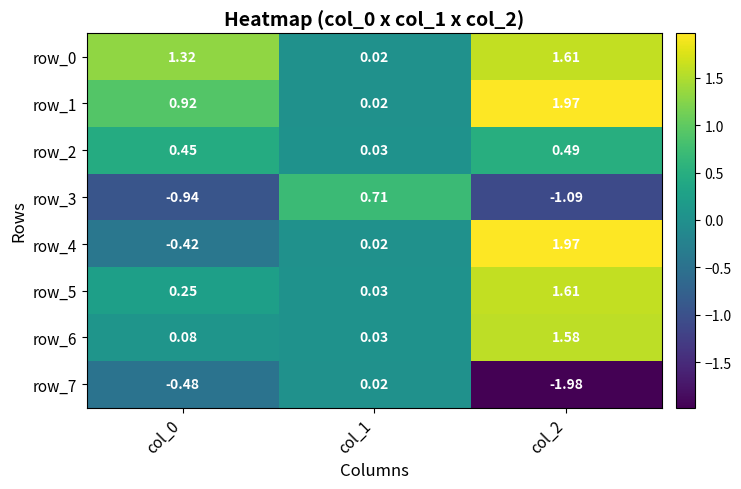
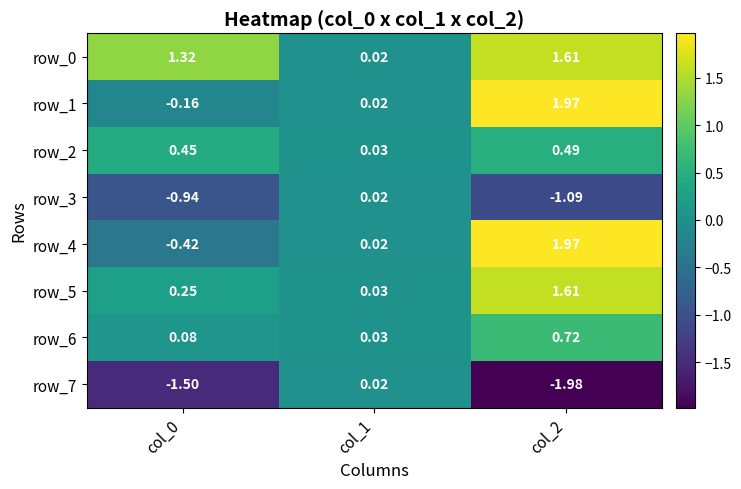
  {
    "row_0": {
      "col_0": 1.32,
      "col_1": 0.02,
      "col_2": 1.61
    },
    "row_1": {
-     "col_0": 0.92,
+     "col_0": -0.16,
      "col_1": 0.02,
      "col_2": 1.97
    },
    "row_2": {
      "col_0": 0.45,
      "col_1": 0.03,
      "col_2": 0.49
    },
    "row_3": {
      "col_0": -0.94,
-     "col_1": 0.71,
+     "col_1": 0.02,
      "col_2": -1.09
    },
    "row_4": {
      "col_0": -0.42,
      "col_1": 0.02,
      "col_2": 1.97
    },
    "row_5": {
      "col_0": 0.25,
      "col_1": 0.03,
      "col_2": 1.61
    },
    "row_6": {
      "col_0": 0.08,
      "col_1": 0.03,
-     "col_2": 1.58
+     "col_2": 0.72
    },
    "row_7": {
-     "col_0": -0.48,
+     "col_0": -1.50,
      "col_1": 0.02,
      "col_2": -1.98
    }
  }
